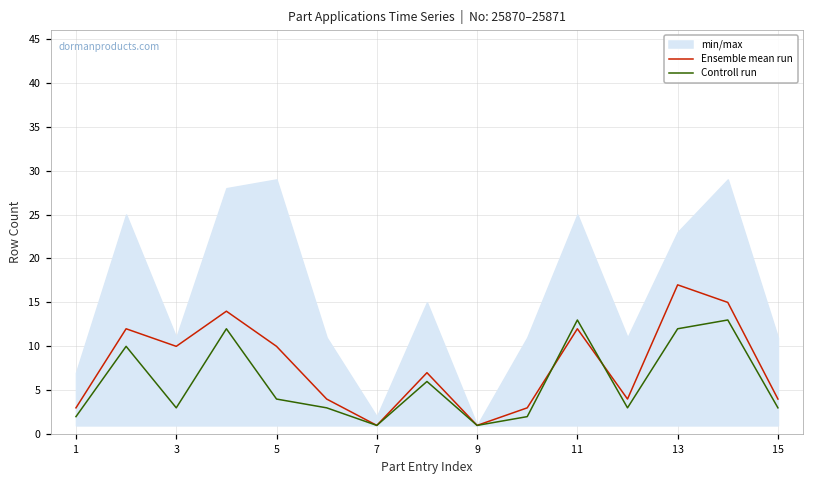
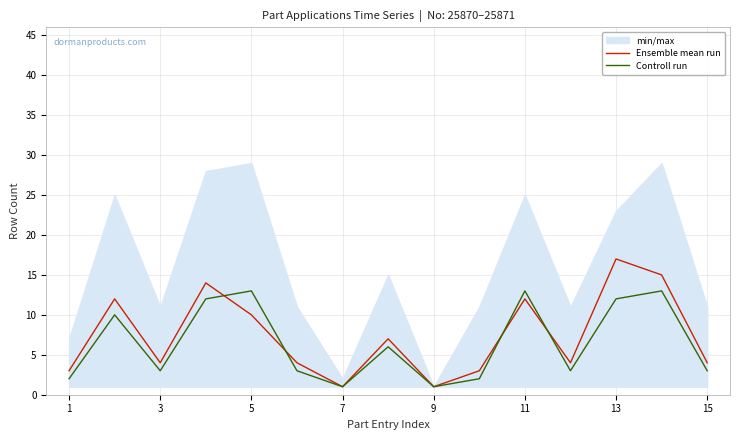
  {
    "Ensemble mean run": {
      "1": 3,
-     "3": 10,
+     "3": 4,
      "5": 10,
      "11": 12,
      "13": 17,
      "15": 4
    },
    "min/max": {
      "1": 7,
      "3": 11,
      "5": 29,
      "7": 2,
      "11": 25,
      "13": 23,
      "15": 11
    },
    "Controll run": {
      "1": 2,
      "3": 3,
-     "5": 4,
+     "5": 13,
      "11": 13,
      "13": 12,
      "15": 3
    }
  }
